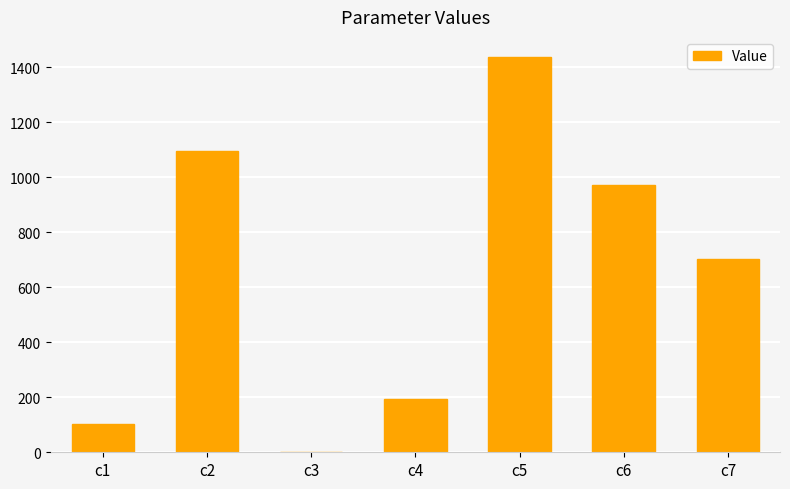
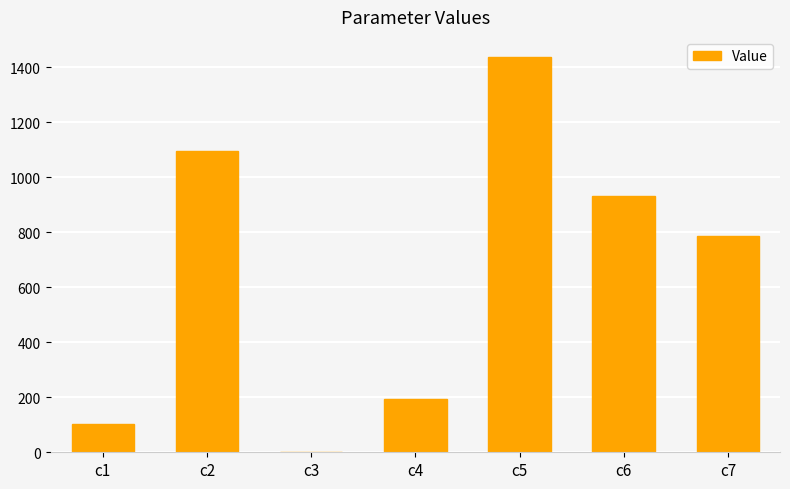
  {
    "c1": 100,
    "c2": 1100,
    "c4": 190,
    "c5": 1440,
-   "c6": 970,
-   "c7": 700
+   "c6": 930,
+   "c7": 780
  }
